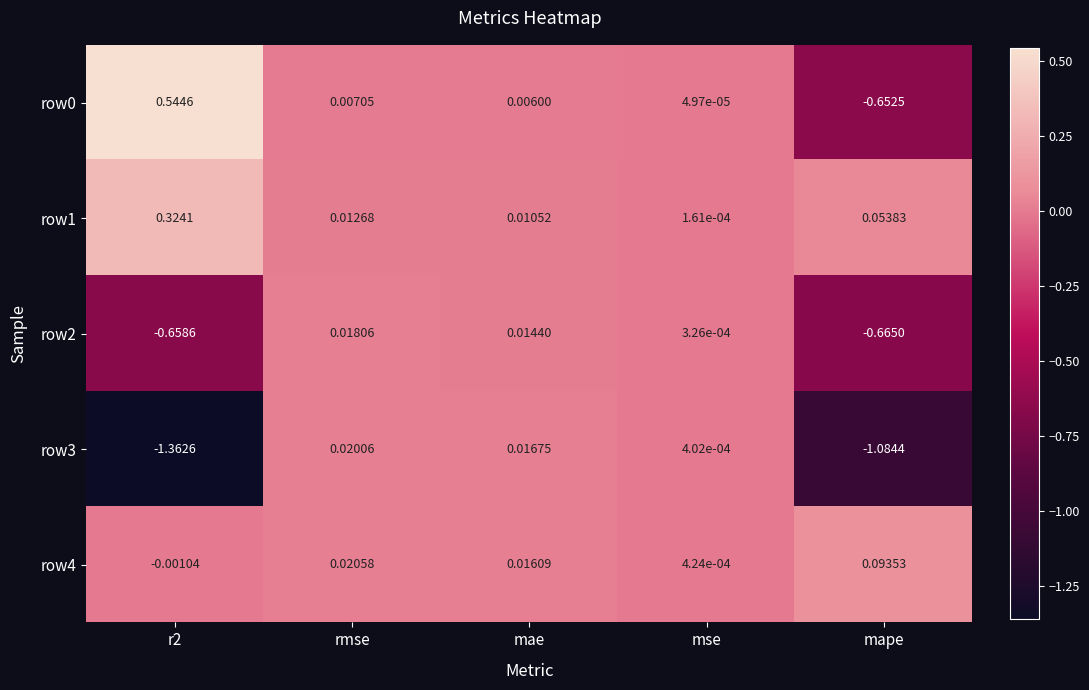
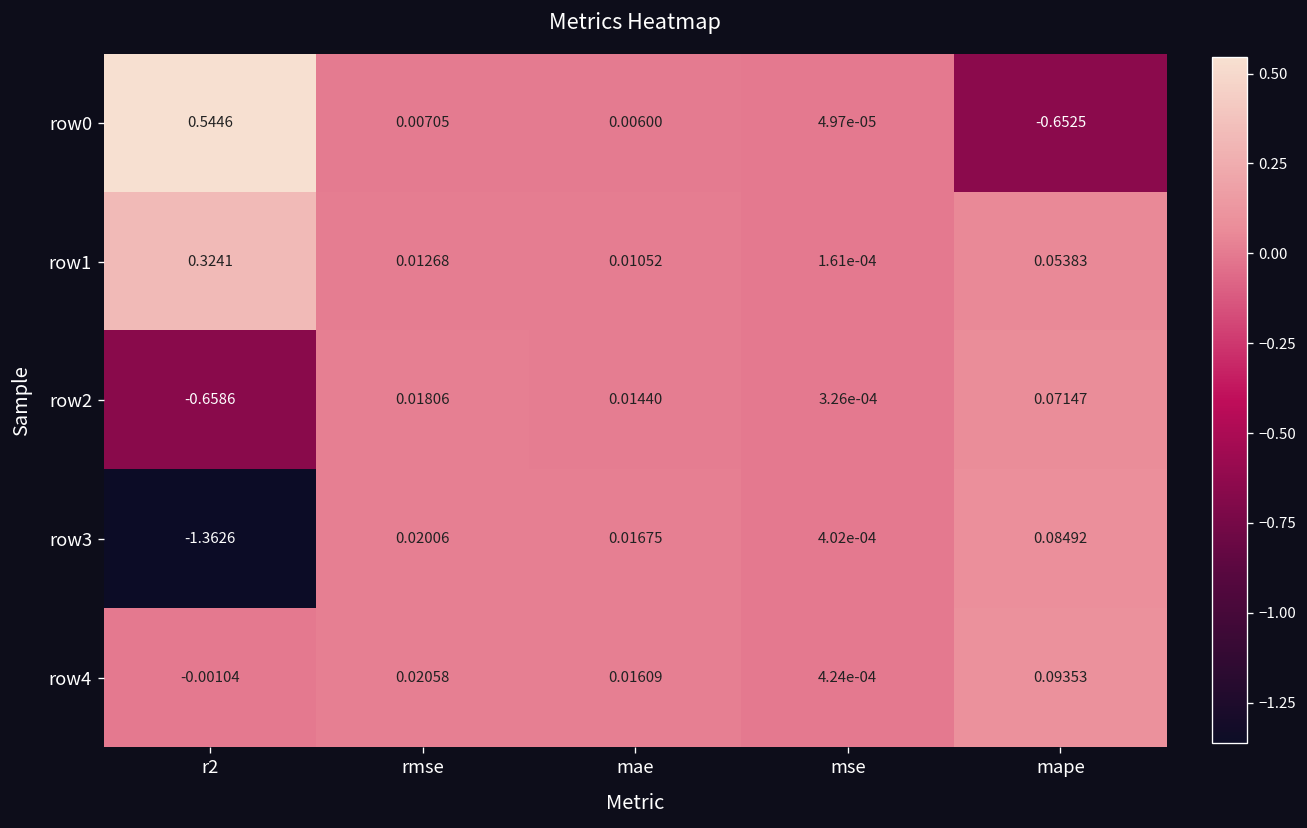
  {
    "row0": {
      "r2": "0.5446",
      "rmse": "0.00705",
      "mae": "0.00600",
      "mse": "4.97e-05",
      "mape": "-0.6525"
    },
    "row1": {
      "r2": "0.3241",
      "rmse": "0.01268",
      "mae": "0.01052",
      "mse": "1.61e-04",
      "mape": "0.05383"
    },
    "row2": {
      "r2": "-0.6586",
      "rmse": "0.01806",
      "mae": "0.01440",
      "mse": "3.26e-04",
-     "mape": "-0.6650"
+     "mape": "0.07147"
    },
    "row3": {
      "r2": "-1.3626",
      "rmse": "0.02006",
      "mae": "0.01675",
      "mse": "4.02e-04",
-     "mape": "-1.0844"
+     "mape": "0.08492"
    },
    "row4": {
      "r2": "-0.00104",
      "rmse": "0.02058",
      "mae": "0.01609",
      "mse": "4.24e-04",
      "mape": "0.09353"
    }
  }
